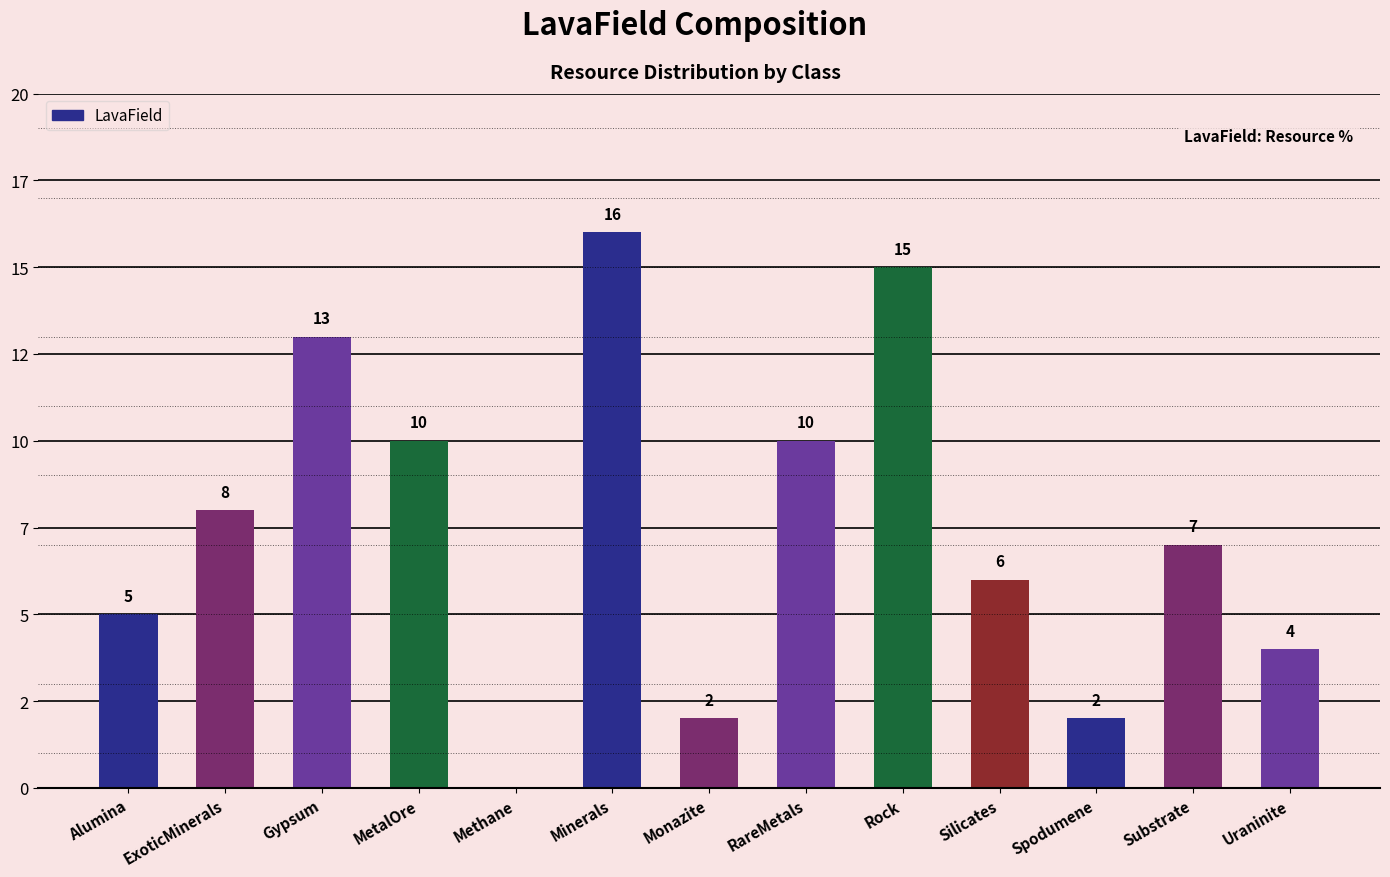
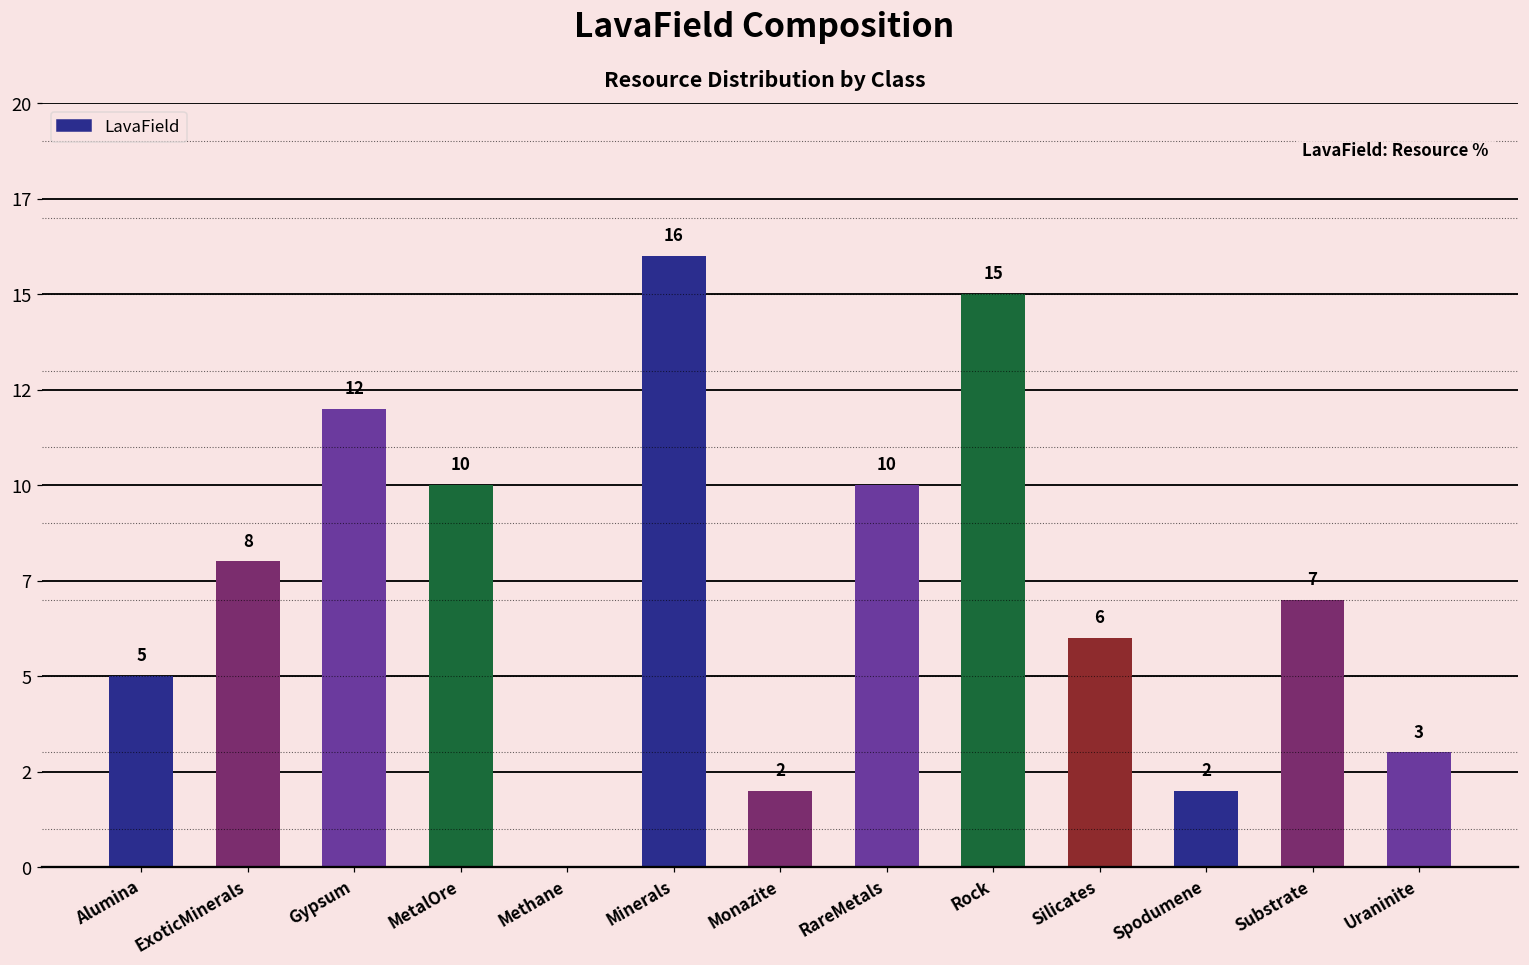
  {
    "Alumina": 5,
    "ExoticMinerals": 8,
-   "Gypsum": 13,
+   "Gypsum": 12,
    "MetalOre": 10,
    "Minerals": 16,
    "Monazite": 2,
    "RareMetals": 10,
    "Rock": 15,
    "Silicates": 6,
    "Spodumene": 2,
    "Substrate": 7,
-   "Uraninite": 4
+   "Uraninite": 3
  }
